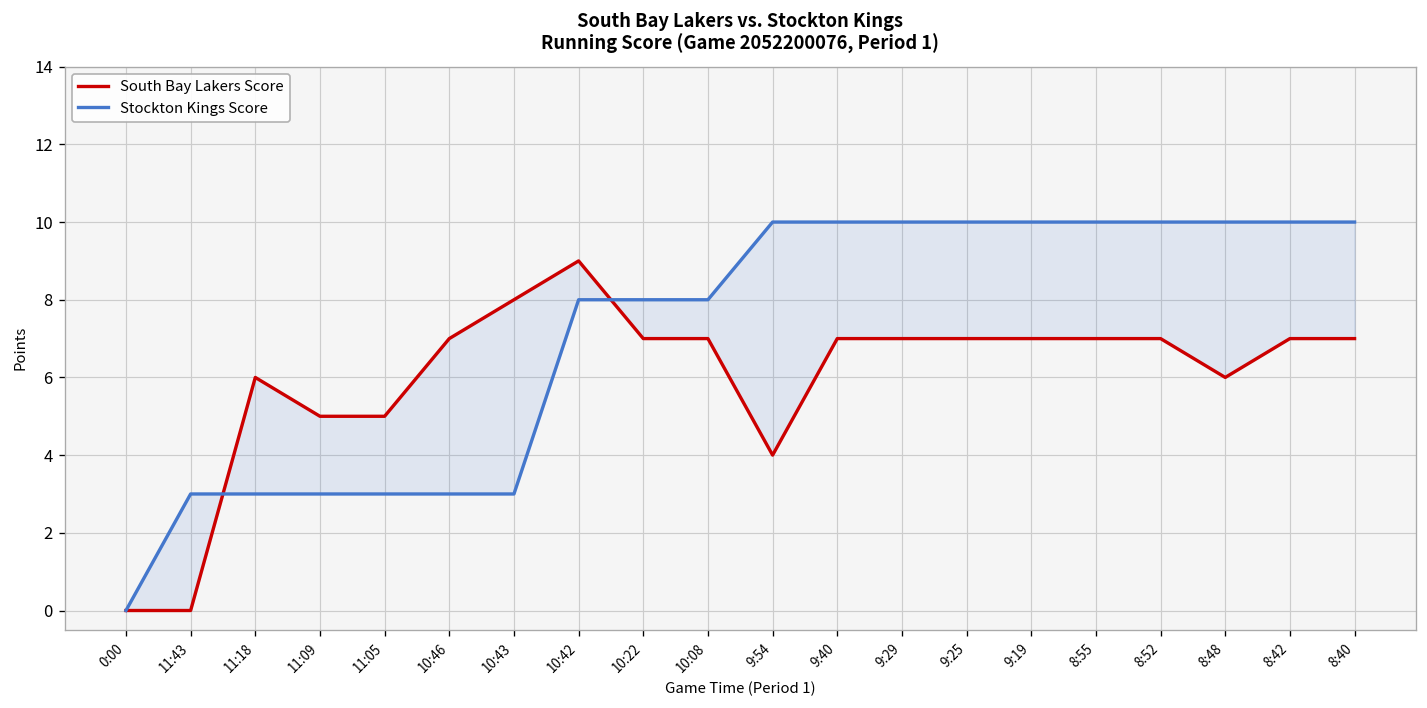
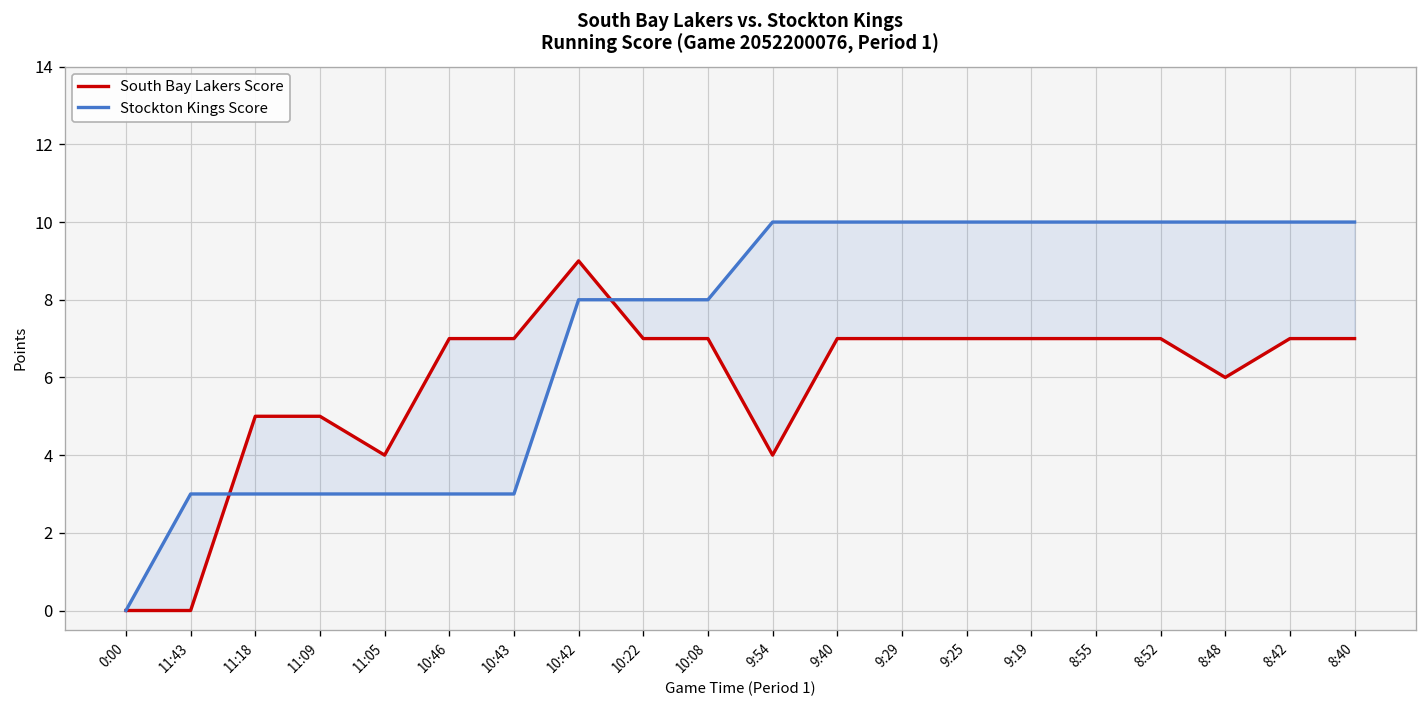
  {
    "South Bay Lakers Score": {
      "11:43": 0,
-     "11:18": 6,
-     "11:05": 5,
-     "10:43": 8,
+     "11:18": 5,
+     "11:05": 4,
+     "10:43": 7,
      "10:22": 7,
      "10:08": 7,
      "9:54": 4,
      "9:40": 7,
      "9:29": 7,
      "9:25": 7,
      "9:19": 7,
      "8:55": 7,
      "8:52": 7,
      "8:48": 6,
      "8:42": 7,
      "8:40": 7
    }
  }
